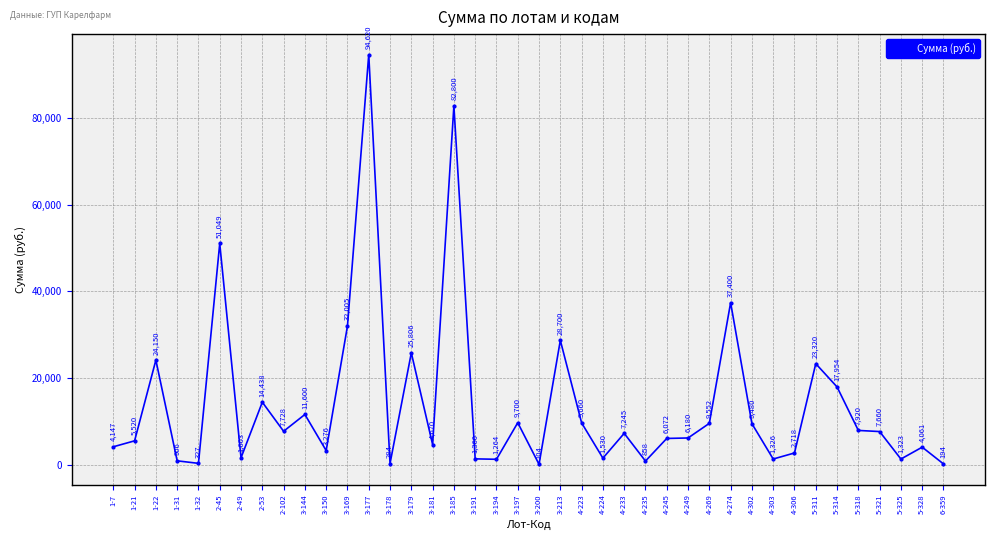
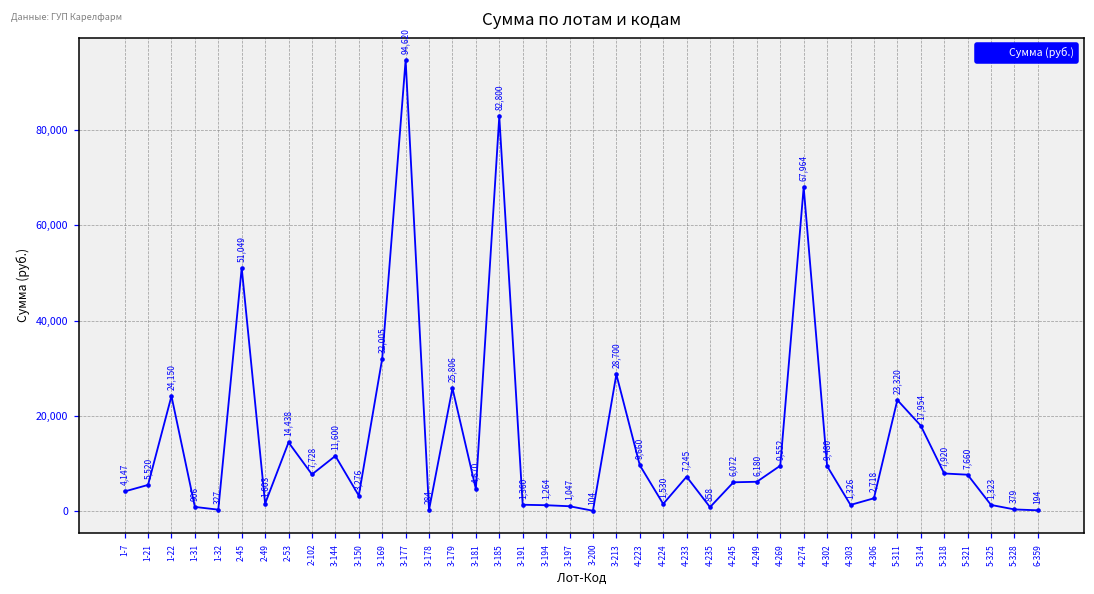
  {
    "1-7": "4,147",
    "1-21": "5,520",
    "1-22": "24,150",
    "1-31": "906",
    "1-32": "327",
    "2-45": "51,049",
    "2-49": "1,603",
    "2-53": "14,438",
    "2-102": "7,728",
    "3-144": "11,600",
    "3-150": "3,276",
    "3-169": "32,005",
    "3-177": "94,620",
    "3-178": "284",
    "3-179": "25,806",
    "3-181": "4,670",
    "3-185": "82,800",
    "3-191": "1,360",
    "3-194": "1,264",
-   "3-197": "9,700",
+   "3-197": "1,047",
    "3-200": "104",
    "3-213": "28,700",
    "4-223": "9,660",
    "4-224": "1,530",
    "4-233": "7,245",
    "4-235": "858",
    "4-245": "6,072",
    "4-249": "6,180",
    "4-269": "9,552",
-   "4-274": "37,400",
+   "4-274": "67,964",
    "4-302": "9,480",
    "4-303": "1,326",
    "4-306": "2,718",
    "5-311": "23,320",
    "5-314": "17,954",
    "5-318": "7,920",
    "5-321": "7,660",
    "5-325": "1,323",
-   "5-328": "4,061",
+   "5-328": "379",
    "6-359": "194"
  }
